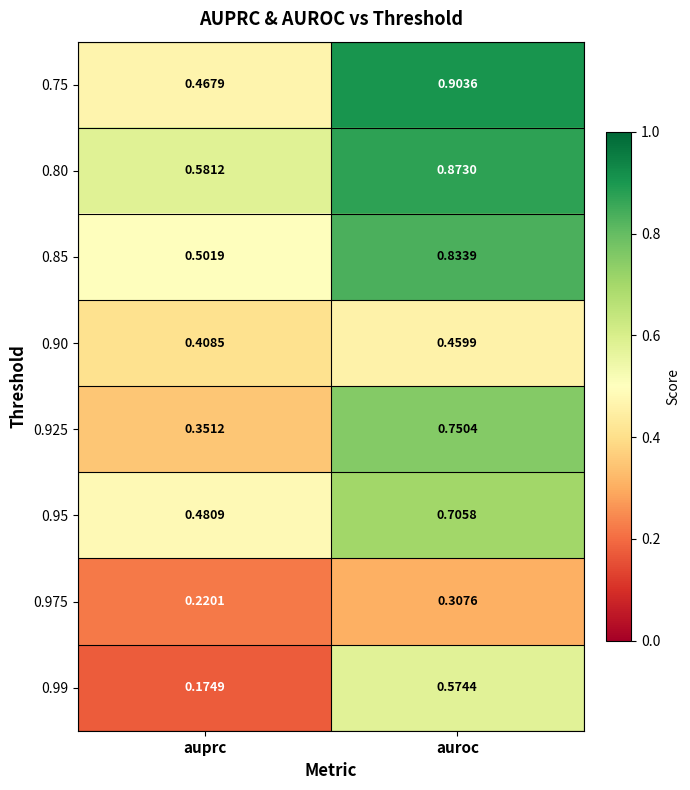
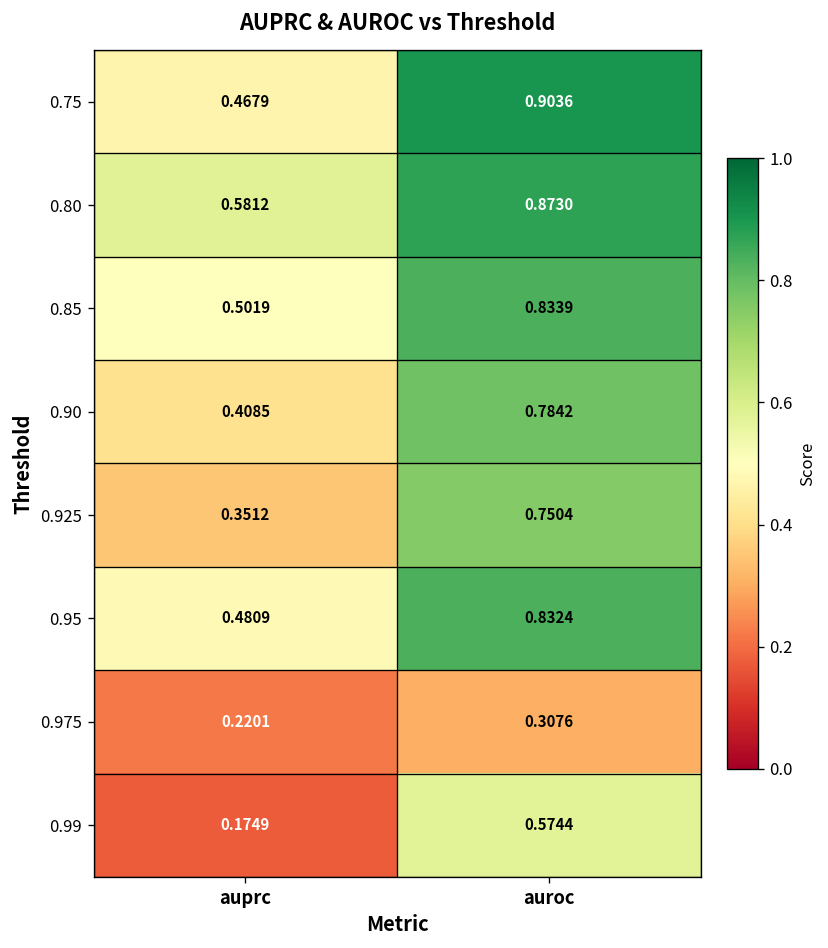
  {
    "0.75": {
      "auprc": 0.4679,
      "auroc": 0.9036
    },
    "0.80": {
      "auprc": 0.5812,
      "auroc": 0.8730
    },
    "0.85": {
      "auprc": 0.5019,
      "auroc": 0.8339
    },
    "0.90": {
      "auprc": 0.4085,
-     "auroc": 0.4599
+     "auroc": 0.7842
    },
    "0.925": {
      "auprc": 0.3512,
      "auroc": 0.7504
    },
    "0.95": {
      "auprc": 0.4809,
-     "auroc": 0.7058
+     "auroc": 0.8324
    },
    "0.975": {
      "auprc": 0.2201,
      "auroc": 0.3076
    },
    "0.99": {
      "auprc": 0.1749,
      "auroc": 0.5744
    }
  }
